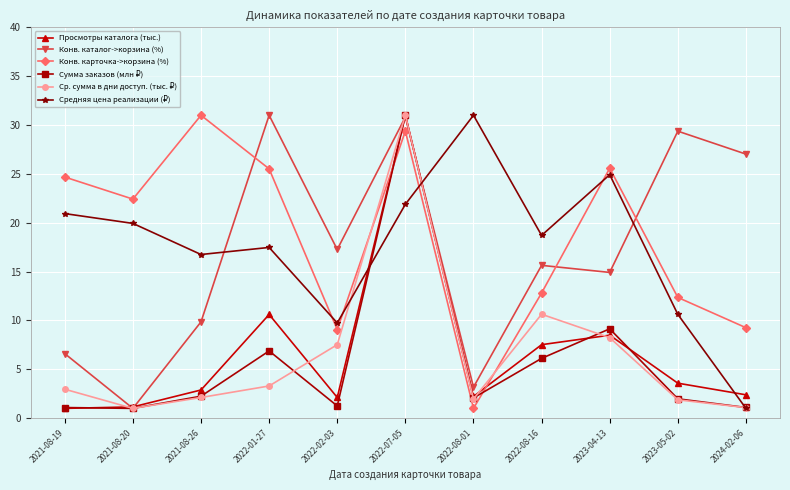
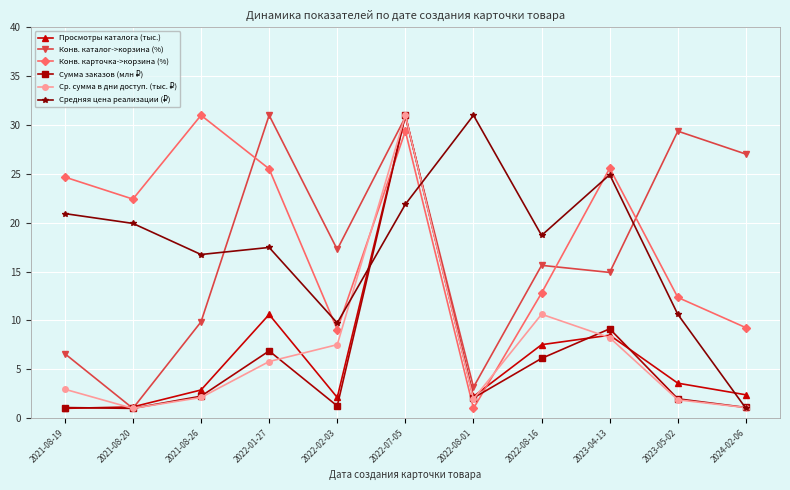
  {
    "Ср. сумма в дни доступ. (тыс. ₽)": {
      "2021-08-19": 3,
-     "2022-01-27": 3,
+     "2022-01-27": 6,
      "2022-02-03": 8,
      "2022-08-16": 11
    }
  }
